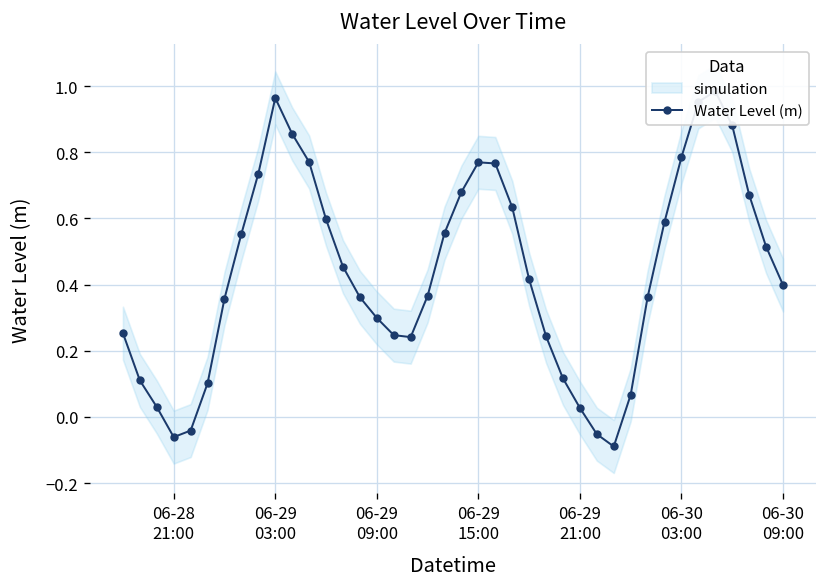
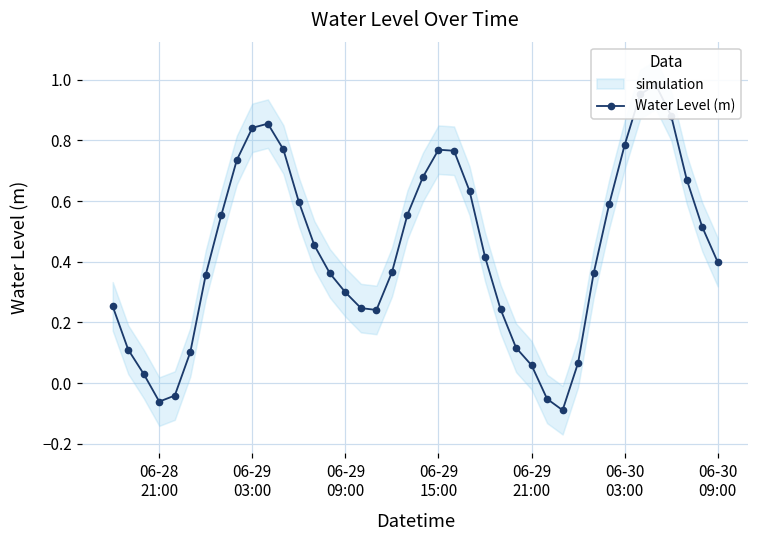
  {
    "Water Level (m)": {
      "06-28 21:00": -0.06,
-     "06-29 03:00": 0.96,
+     "06-29 03:00": 0.84,
      "06-29 09:00": 0.30,
      "06-29 15:00": 0.77,
-     "06-29 21:00": 0.03,
+     "06-29 21:00": 0.06,
      "06-30 03:00": 0.78,
      "06-30 09:00": 0.40
    }
  }
